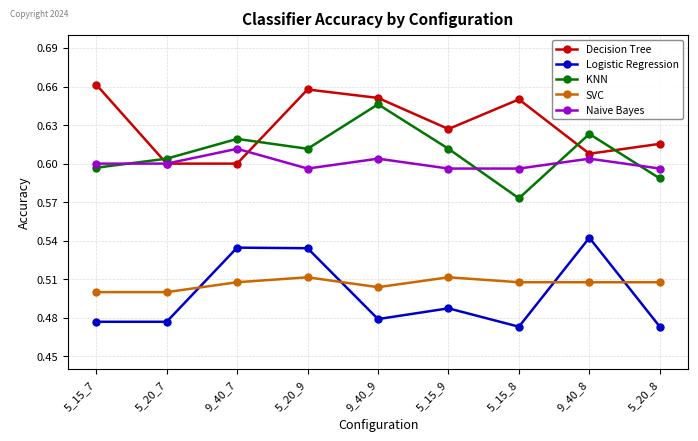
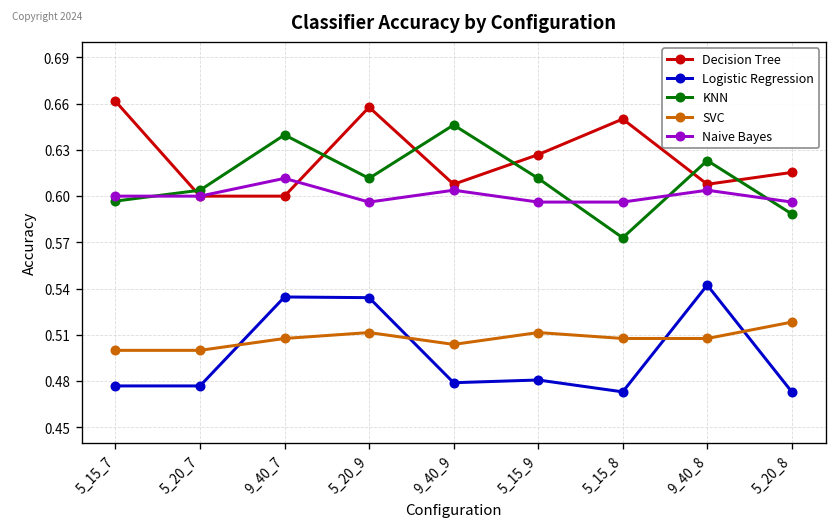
  {
    "Decision Tree": {
      "5_15_7": 0.662,
      "9_40_7": 0.600,
      "5_20_9": 0.658,
-     "9_40_9": 0.651,
+     "9_40_9": 0.608,
      "5_15_9": 0.627,
      "5_15_8": 0.650,
      "9_40_8": 0.608,
      "5_20_8": 0.615
    },
    "Logistic Regression": {
      "5_15_7": 0.477,
      "5_20_7": 0.477,
      "9_40_7": 0.535,
      "5_20_9": 0.534,
      "9_40_9": 0.479,
-     "5_15_9": 0.487,
+     "5_15_9": 0.481,
      "5_15_8": 0.473,
      "9_40_8": 0.542,
      "5_20_8": 0.473
    },
    "KNN": {
      "5_15_7": 0.597,
      "5_20_7": 0.604,
-     "9_40_7": 0.619,
+     "9_40_7": 0.640,
      "5_20_9": 0.612,
      "9_40_9": 0.646,
      "5_15_9": 0.612,
      "5_15_8": 0.573,
      "9_40_8": 0.623,
      "5_20_8": 0.588
    },
    "SVC": {
      "5_15_7": 0.500,
      "5_20_7": 0.500,
      "9_40_7": 0.508,
      "5_20_9": 0.512,
      "9_40_9": 0.504,
      "5_15_9": 0.512,
      "5_15_8": 0.508,
      "9_40_8": 0.508,
-     "5_20_8": 0.508
+     "5_20_8": 0.518
    },
    "Naive Bayes": {
      "5_15_7": 0.600,
      "9_40_7": 0.612,
      "5_20_9": 0.596,
      "9_40_9": 0.604,
      "5_15_9": 0.596,
      "5_15_8": 0.596,
      "9_40_8": 0.604,
      "5_20_8": 0.596
    }
  }
